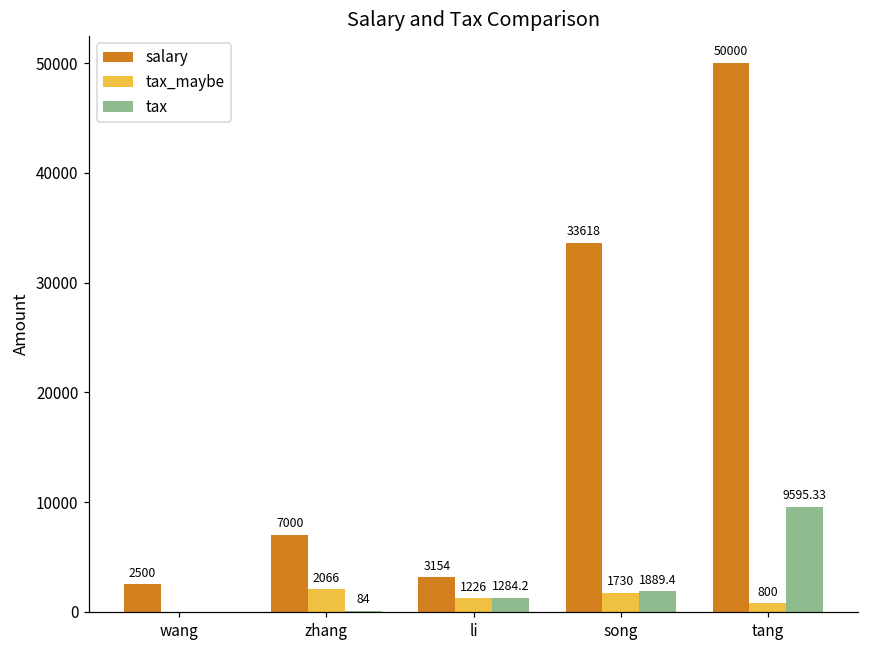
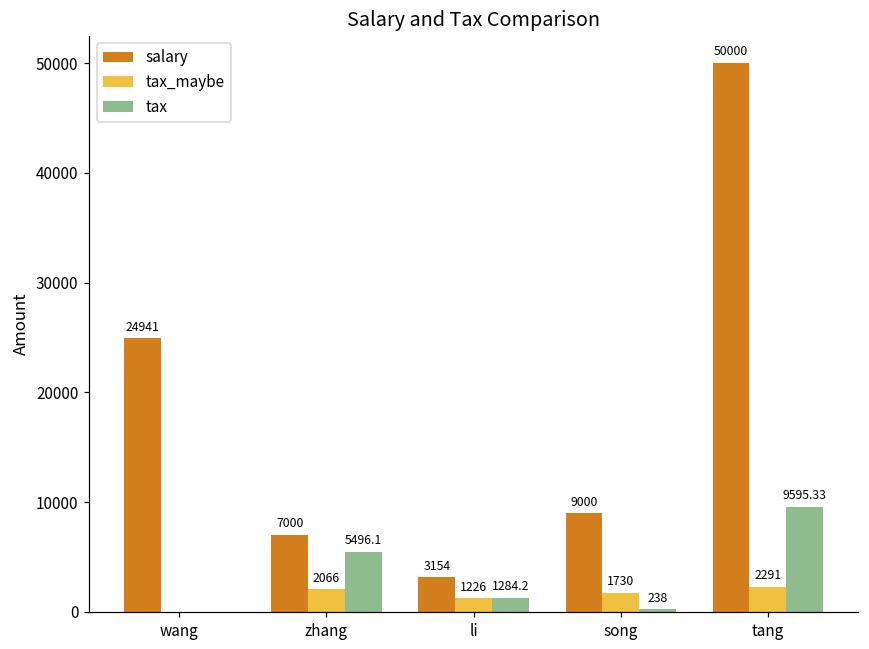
  {
    "salary": {
-     "wang": 2500,
+     "wang": 24941,
      "zhang": 7000,
      "li": 3154,
-     "song": 33618,
+     "song": 9000,
      "tang": 50000
    },
    "tax_maybe": {
      "zhang": 2066,
      "li": 1226,
      "song": 1730,
-     "tang": 800
+     "tang": 2291
    },
    "tax": {
-     "zhang": 84,
+     "zhang": 5496.1,
      "li": 1284.2,
-     "song": 1889.4,
+     "song": 238,
      "tang": 9595.33
    }
  }
